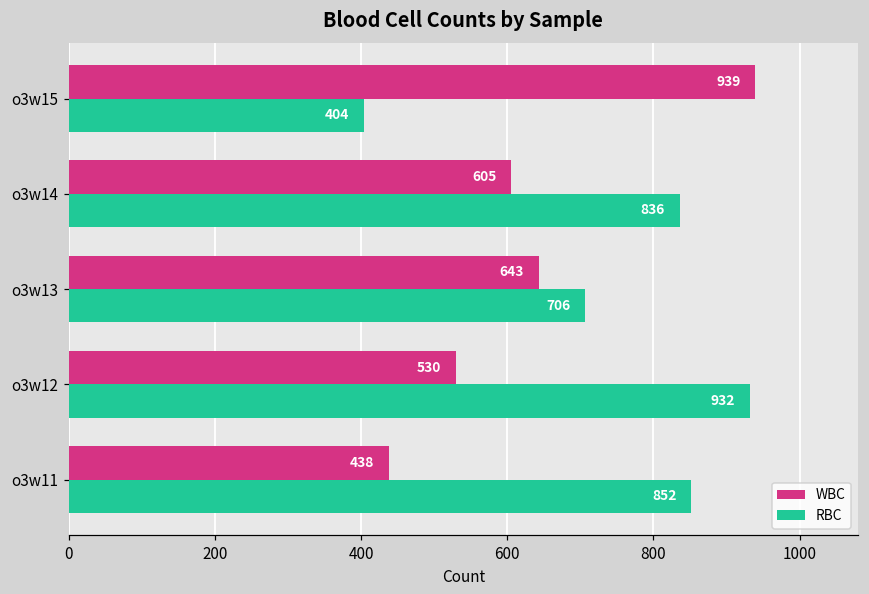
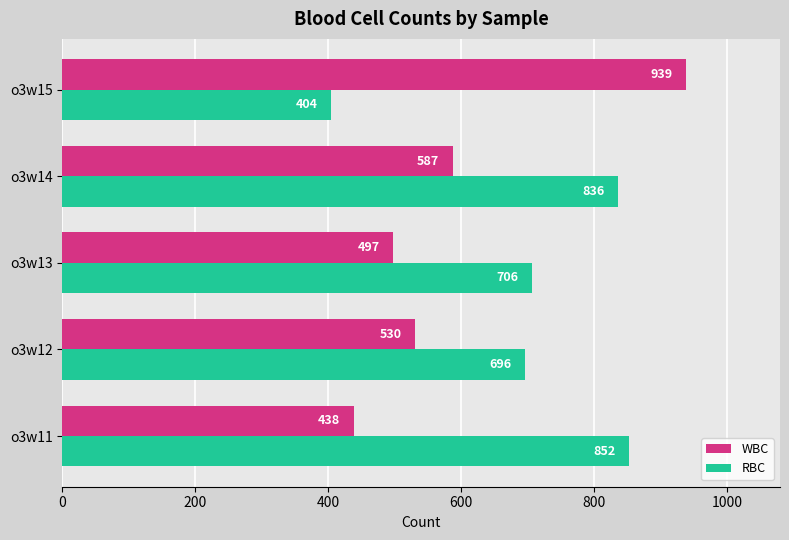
  {
    "WBC": {
      "o3w15": 939,
-     "o3w14": 605,
-     "o3w13": 643,
+     "o3w14": 587,
+     "o3w13": 497,
      "o3w12": 530,
      "o3w11": 438
    },
    "RBC": {
      "o3w15": 404,
      "o3w14": 836,
      "o3w13": 706,
-     "o3w12": 932,
+     "o3w12": 696,
      "o3w11": 852
    }
  }
